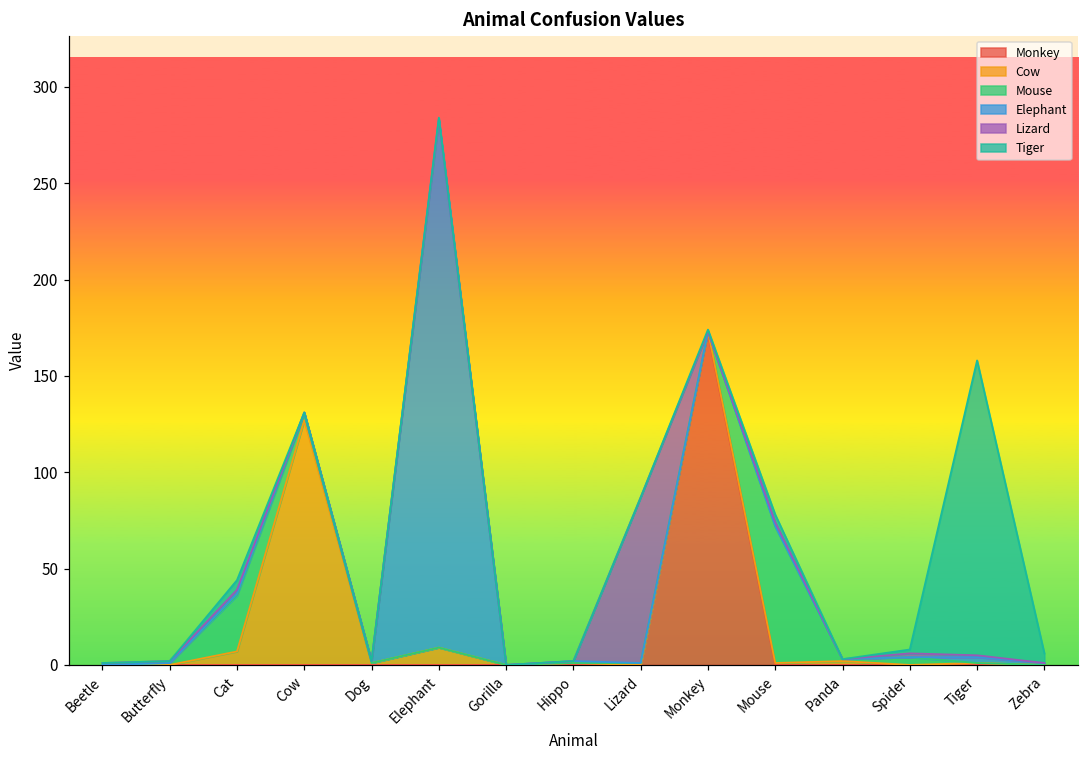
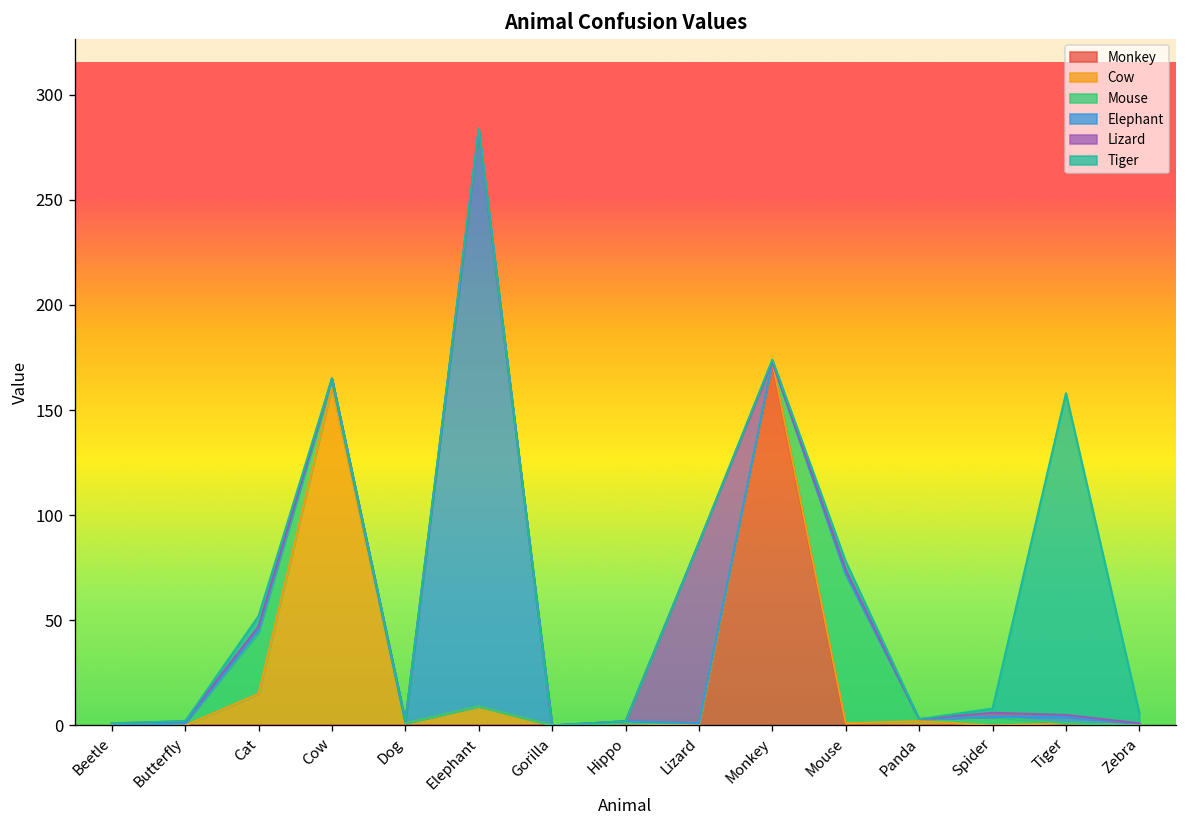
  {
    "Monkey": {
      "Cat": 0,
      "Cow": 0,
      "Elephant": 0,
      "Panda": 0
    },
    "Cow": {
-     "Cat": 7,
-     "Cow": 127
+     "Cat": 15,
+     "Cow": 161
    },
    "Lizard": {
      "Cat": 2,
      "Mouse": 2,
      "Spider": 2
    }
  }
